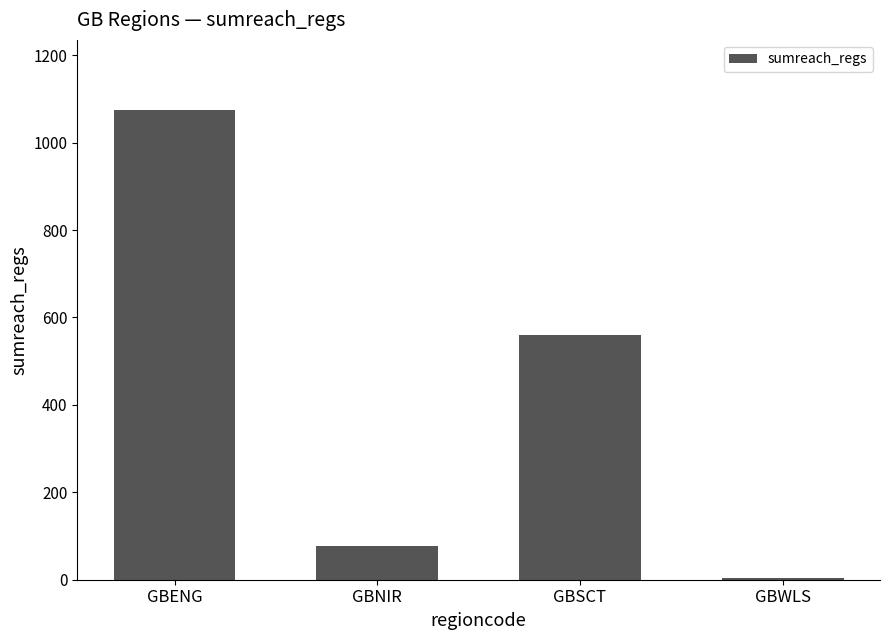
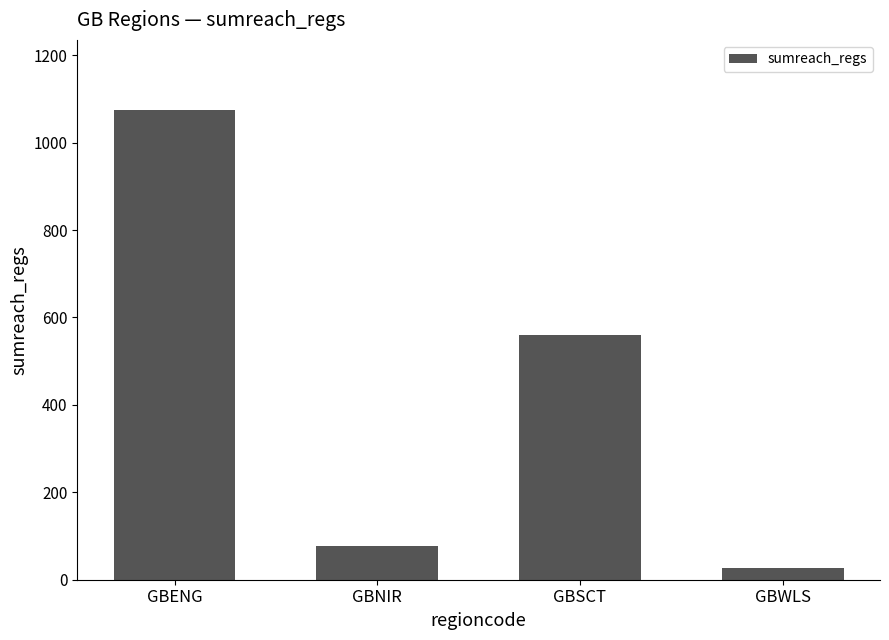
  {
    "GBENG": 1070,
    "GBNIR": 80,
    "GBSCT": 560,
-   "GBWLS": 0
+   "GBWLS": 30
  }
